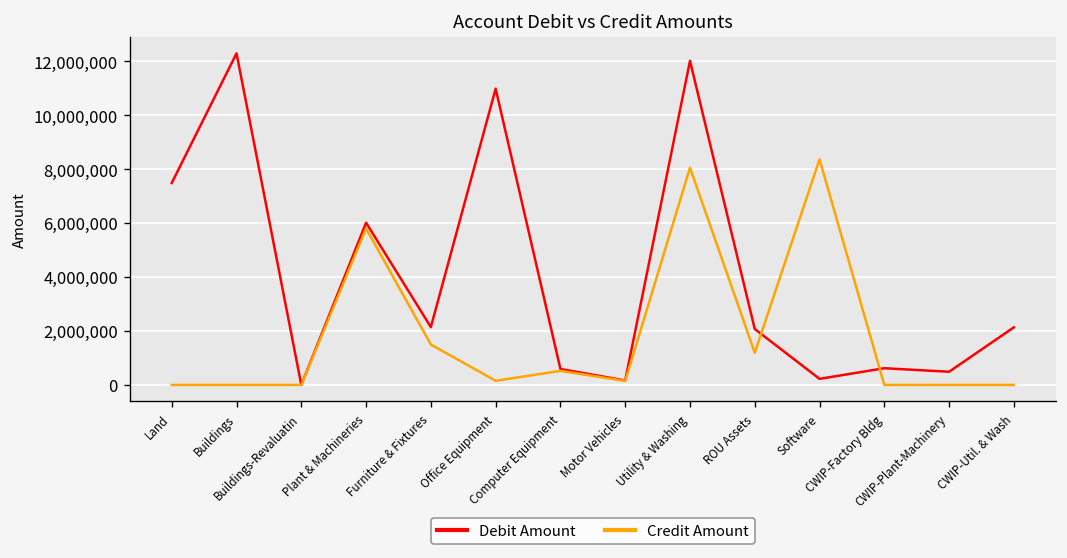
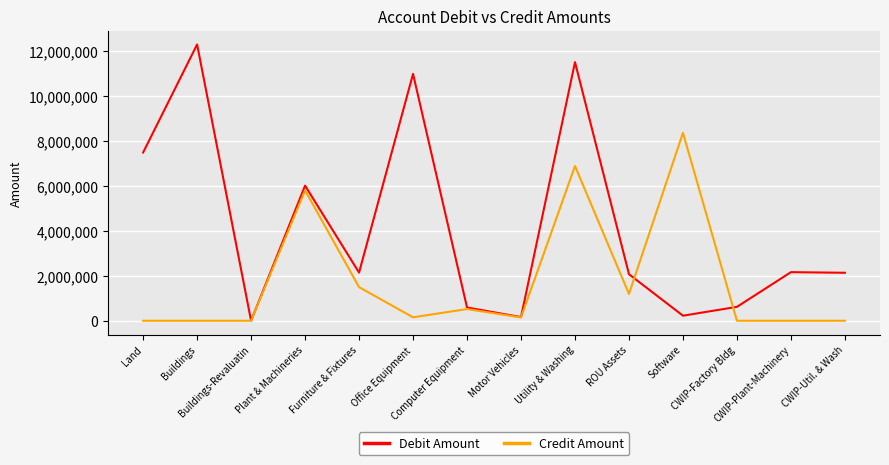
  {
    "Debit Amount": {
      "Land": "7,500,000",
      "Buildings": "12,300,000",
      "Plant & Machineries": "6,000,000",
      "Furniture & Fixtures": "2,100,000",
      "Office Equipment": "11,000,000",
-     "Utility & Washing": "12,000,000",
+     "Utility & Washing": "11,500,000",
      "ROU Assets": "2,100,000",
      "Software": "200,000",
      "CWIP-Factory Bldg": "600,000",
-     "CWIP-Plant-Machinery": "500,000",
+     "CWIP-Plant-Machinery": "2,200,000",
      "CWIP-Util. & Wash": "2,100,000"
    },
    "Credit Amount": {
      "Land": "0",
      "Buildings": "0",
      "Plant & Machineries": "5,800,000",
      "Furniture & Fixtures": "1,500,000",
      "Office Equipment": "200,000",
-     "Utility & Washing": "8,100,000",
+     "Utility & Washing": "6,900,000",
      "ROU Assets": "1,200,000",
      "Software": "8,400,000",
      "CWIP-Factory Bldg": "0",
      "CWIP-Plant-Machinery": "0",
      "CWIP-Util. & Wash": "0"
    }
  }
